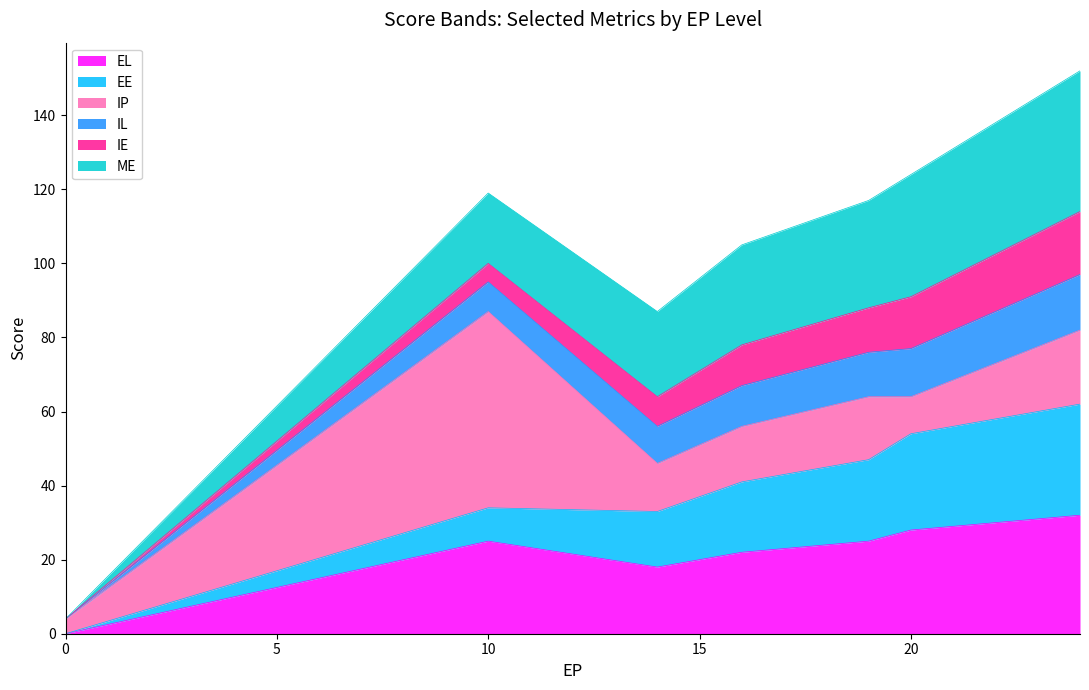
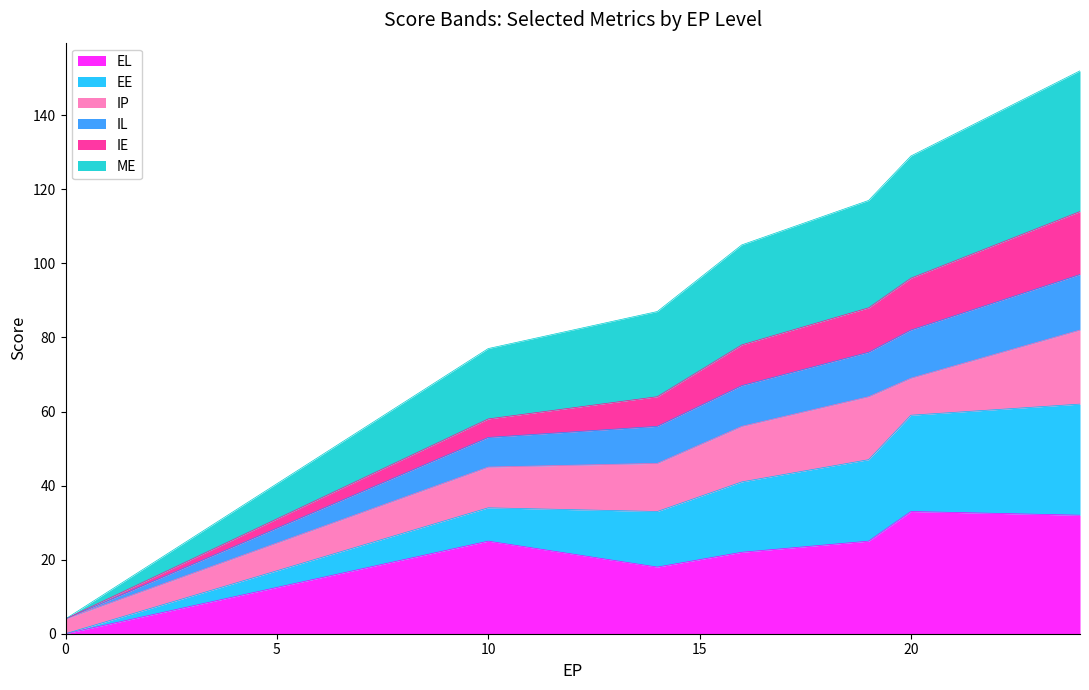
  {
    "EL": {
      "10": 25,
-     "20": 28
+     "20": 33
    },
    "IP": {
-     "10": 53,
+     "10": 11,
      "20": 10
    },
    "IE": {
      "10": 5,
      "20": 14
    }
  }
